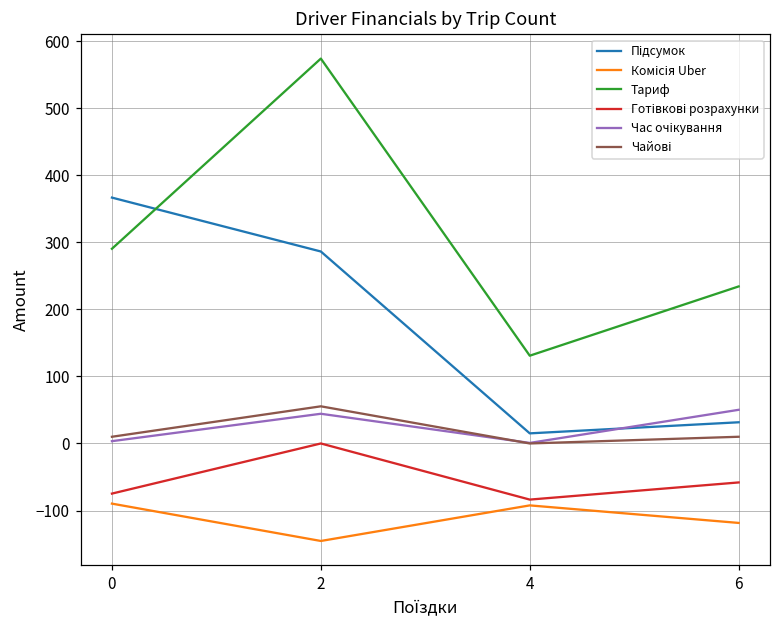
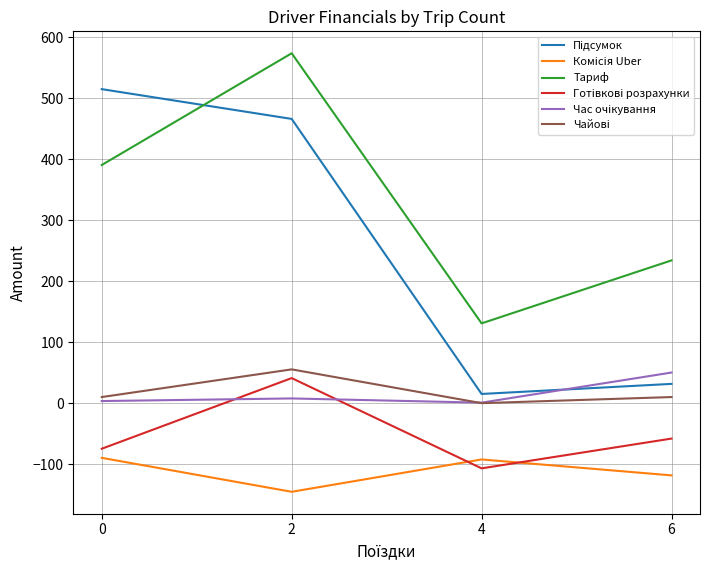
  {
    "Підсумок": {
-     "0": 370,
-     "2": 290,
+     "0": 520,
+     "2": 470,
      "4": 20,
      "6": 30
    },
    "Комісія Uber": {
      "0": -90,
      "2": -150,
      "4": -90,
      "6": -120
    },
    "Тариф": {
-     "0": 290,
+     "0": 390,
      "2": 570,
      "4": 130,
      "6": 230
    },
    "Готівкові розрахунки": {
      "0": -70,
-     "2": 0,
-     "4": -80,
+     "2": 40,
+     "4": -110,
      "6": -60
    },
    "Час очікування": {
      "0": 0,
-     "2": 40,
+     "2": 10,
      "6": 50
    },
    "Чайові": {
      "0": 10,
      "2": 60,
      "6": 10
    }
  }
